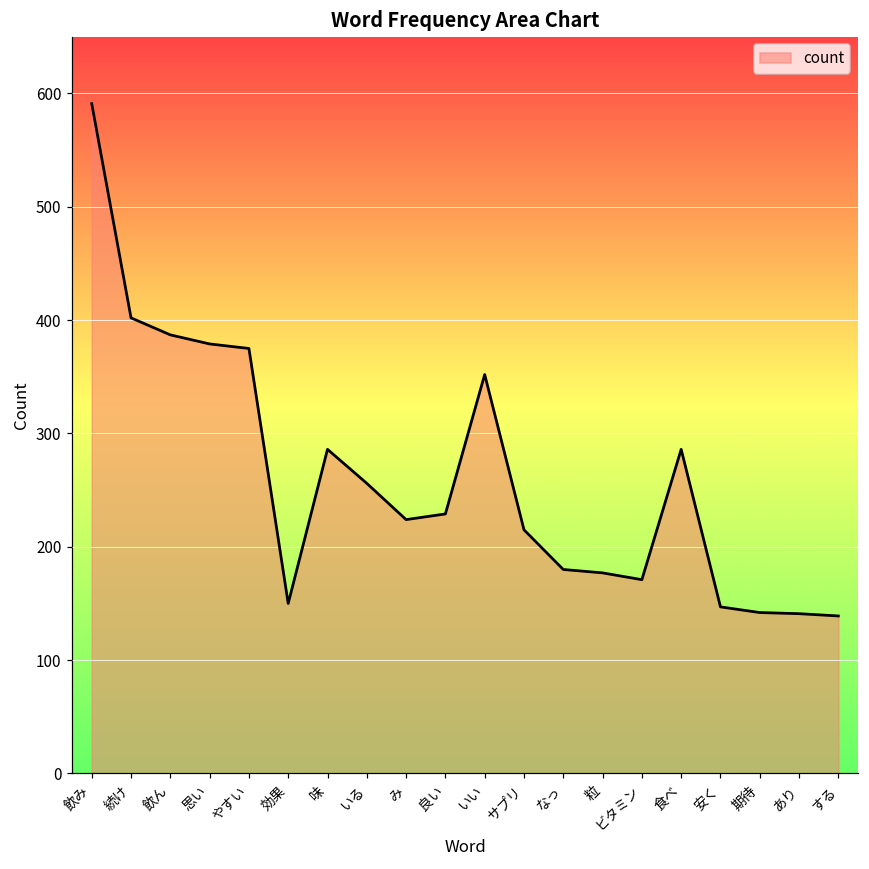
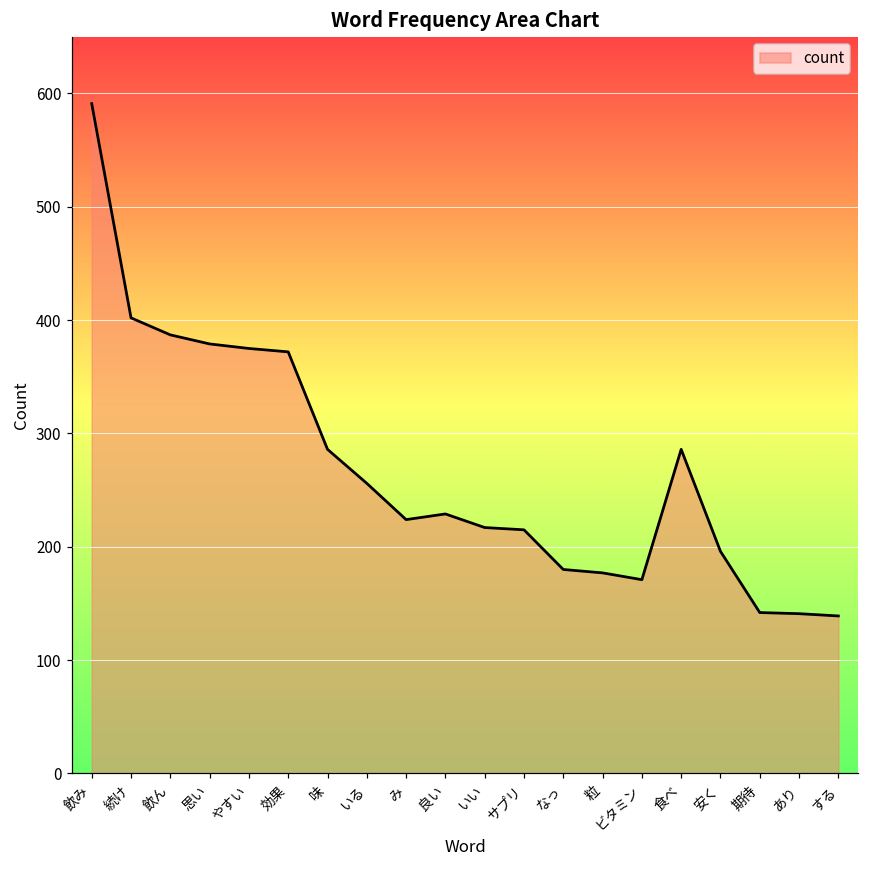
  {
    "飲み": 591,
    "続け": 402,
    "飲ん": 387,
    "思い": 379,
    "やすい": 375,
-   "効果": 150,
+   "効果": 372,
    "味": 286,
    "いる": 256,
    "み": 224,
    "良い": 229,
-   "いい": 352,
+   "いい": 217,
    "サプリ": 215,
    "なっ": 180,
    "粒": 177,
    "ビタミン": 171,
    "食べ": 286,
-   "安く": 147,
+   "安く": 196,
    "期待": 142,
    "あり": 141,
    "する": 139
  }
